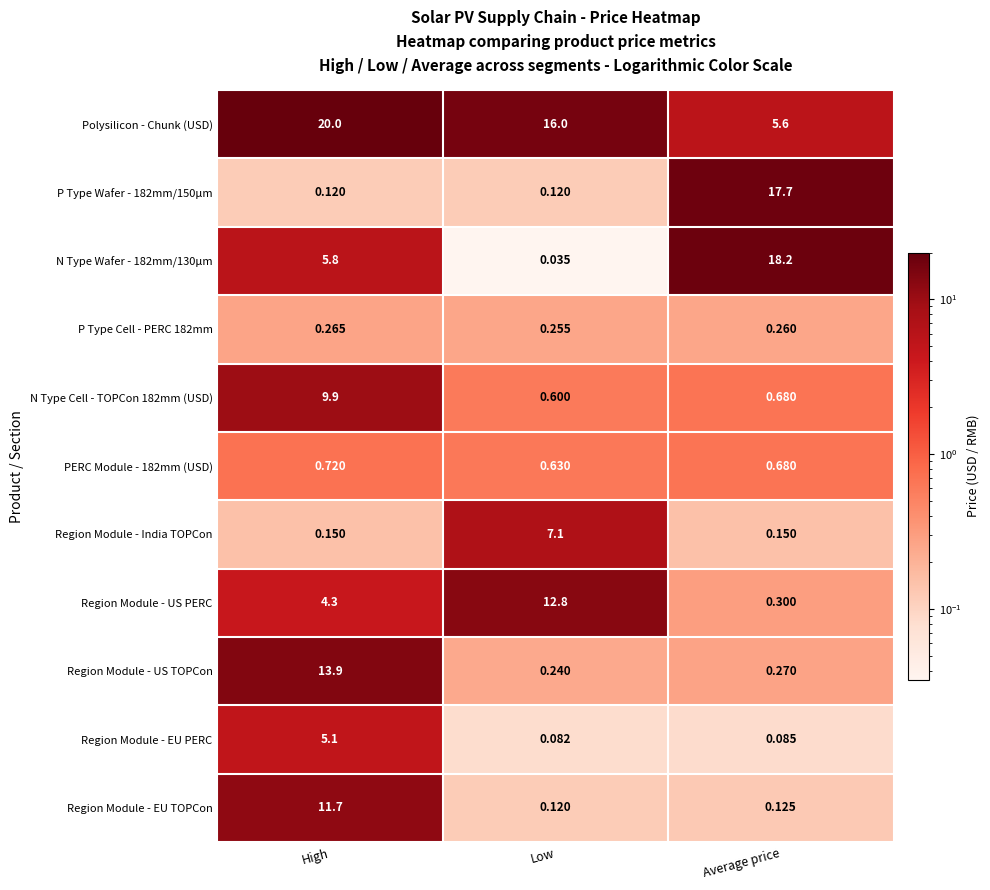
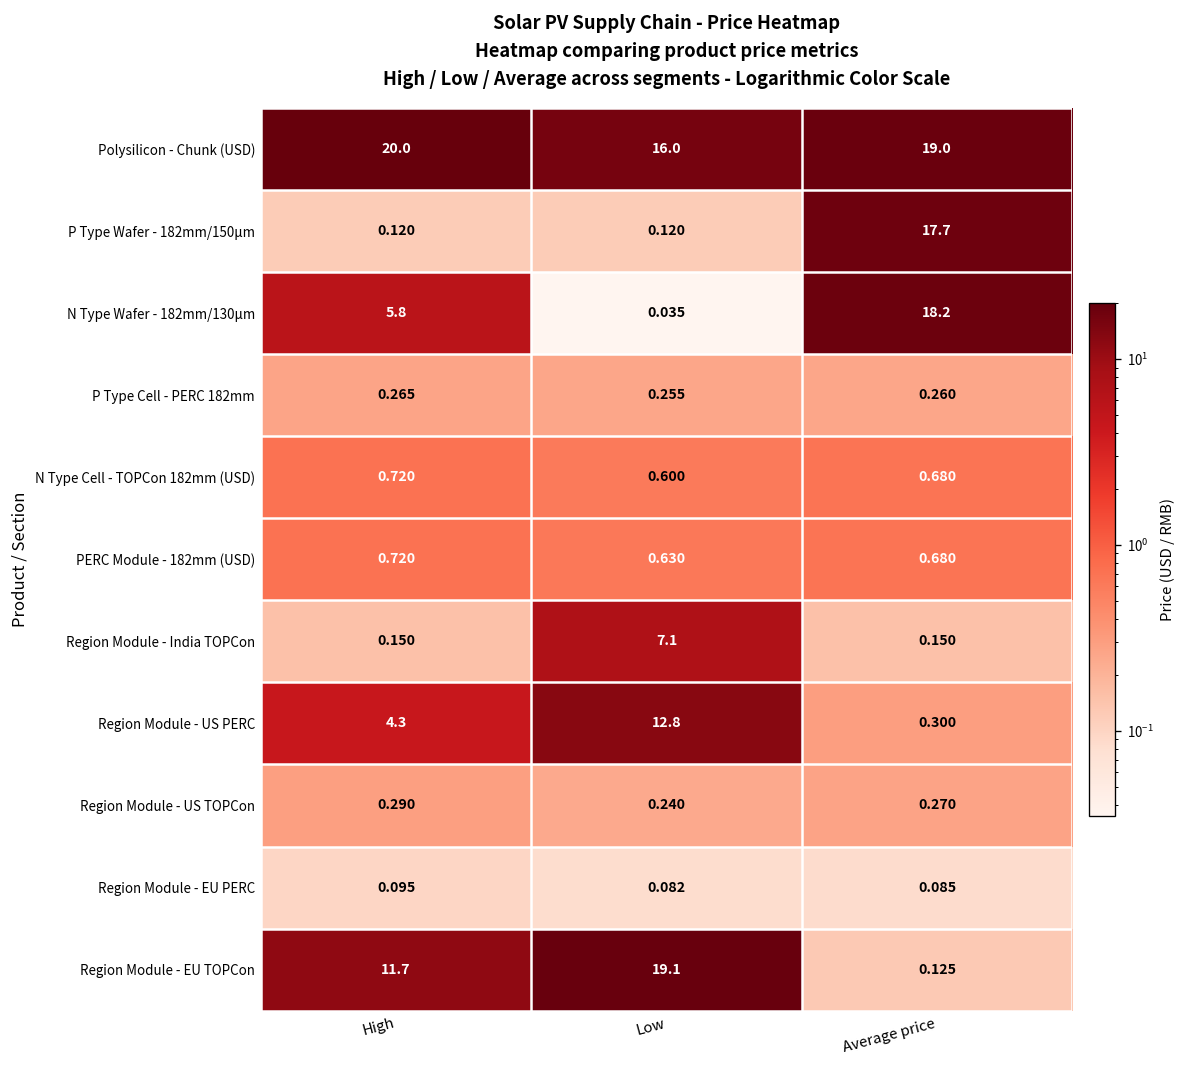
  {
    "Polysilicon - Chunk (USD)": {
      "High": 20.0,
      "Low": 16.0,
-     "Average price": 5.6
+     "Average price": 19.0
    },
    "P Type Wafer - 182mm/150µm": {
      "High": 0.120,
      "Low": 0.120,
      "Average price": 17.7
    },
    "N Type Wafer - 182mm/130µm": {
      "High": 5.8,
      "Low": 0.035,
      "Average price": 18.2
    },
    "P Type Cell - PERC 182mm": {
      "High": 0.265,
      "Low": 0.255,
      "Average price": 0.260
    },
    "N Type Cell - TOPCon 182mm (USD)": {
-     "High": 9.9,
+     "High": 0.720,
      "Low": 0.600,
      "Average price": 0.680
    },
    "PERC Module - 182mm (USD)": {
      "High": 0.720,
      "Low": 0.630,
      "Average price": 0.680
    },
    "Region Module - India TOPCon": {
      "High": 0.150,
      "Low": 7.1,
      "Average price": 0.150
    },
    "Region Module - US PERC": {
      "High": 4.3,
      "Low": 12.8,
      "Average price": 0.300
    },
    "Region Module - US TOPCon": {
-     "High": 13.9,
+     "High": 0.290,
      "Low": 0.240,
      "Average price": 0.270
    },
    "Region Module - EU PERC": {
-     "High": 5.1,
+     "High": 0.095,
      "Low": 0.082,
      "Average price": 0.085
    },
    "Region Module - EU TOPCon": {
      "High": 11.7,
-     "Low": 0.120,
+     "Low": 19.1,
      "Average price": 0.125
    }
  }
